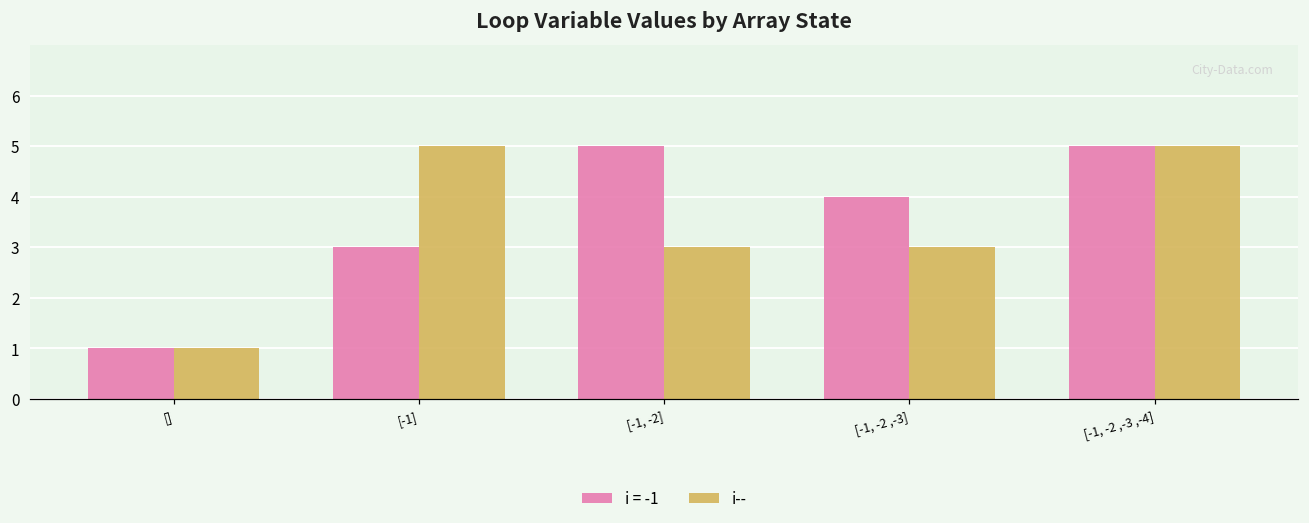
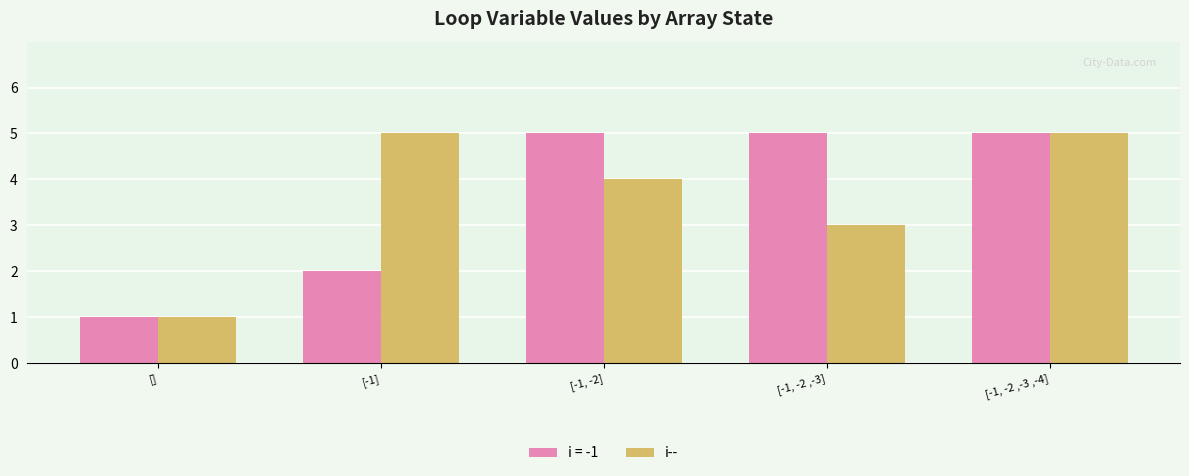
  {
    "i = -1": {
      "[]": 1.0,
-     "[-1]": 3.0,
+     "[-1]": 2.0,
      "[-1, -2]": 5.0,
-     "[-1, -2 ,-3]": 4.0,
+     "[-1, -2 ,-3]": 5.0,
      "[-1, -2 ,-3 ,-4]": 5.0
    },
    "i--": {
      "[]": 1.0,
      "[-1]": 5.0,
-     "[-1, -2]": 3.0,
+     "[-1, -2]": 4.0,
      "[-1, -2 ,-3]": 3.0,
      "[-1, -2 ,-3 ,-4]": 5.0
    }
  }
